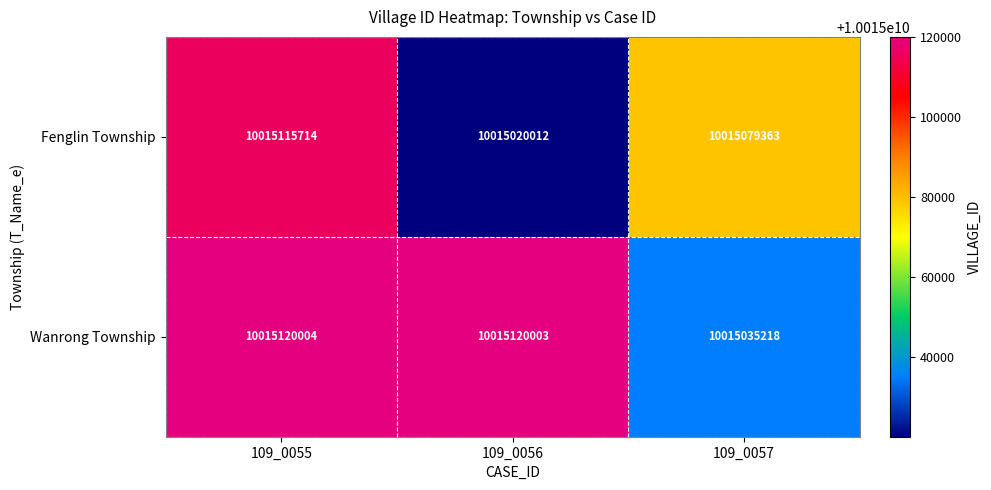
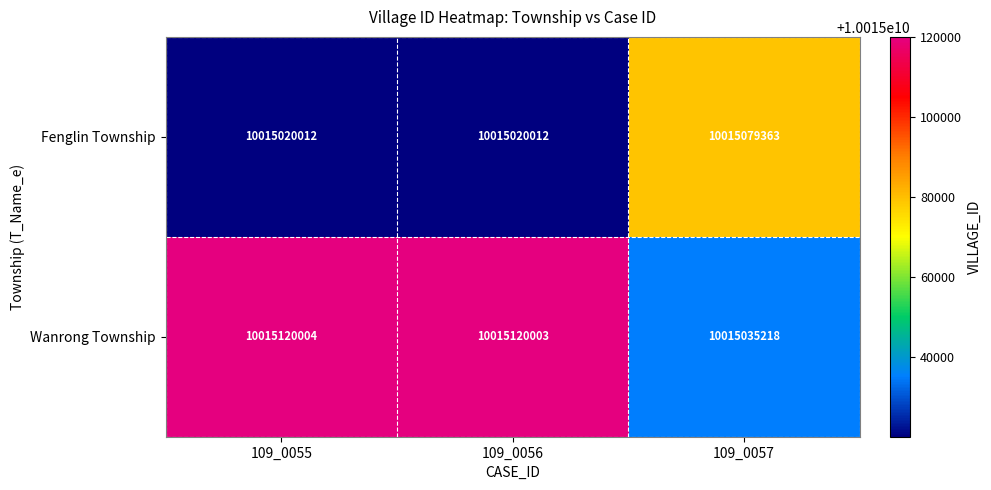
  {
    "Fenglin Township": {
-     "109_0055": 10015115714,
+     "109_0055": 10015020012,
      "109_0056": 10015020012,
      "109_0057": 10015079363
    },
    "Wanrong Township": {
      "109_0055": 10015120004,
      "109_0056": 10015120003,
      "109_0057": 10015035218
    }
  }
